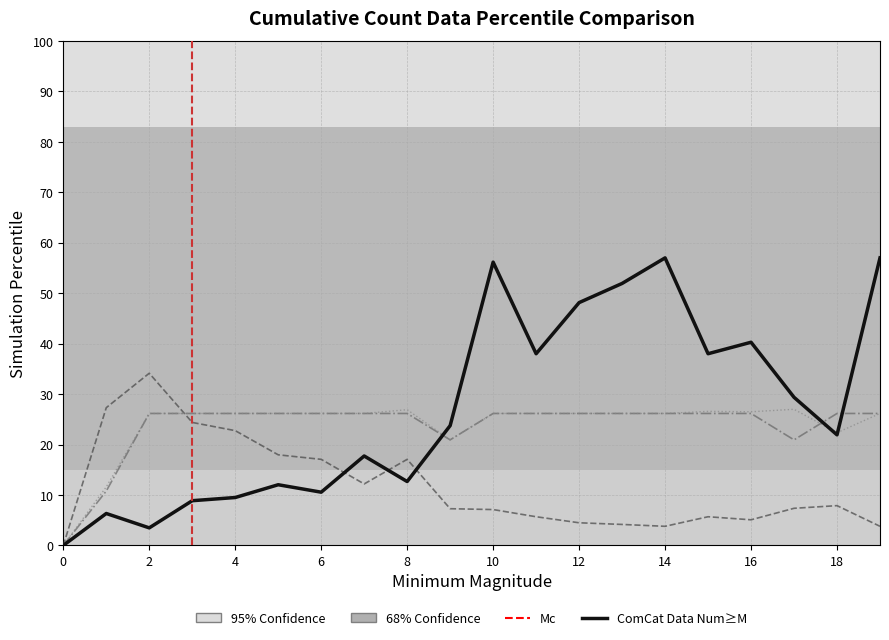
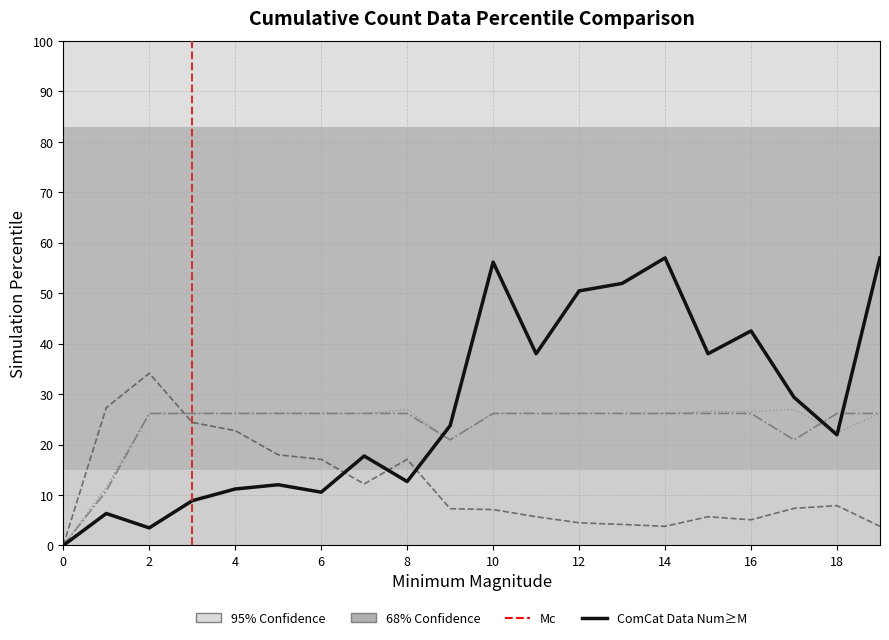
  {
    "ComCat Data Num≥M": {
      "2": 3,
-     "4": 10,
+     "4": 11,
      "6": 11,
      "8": 13,
      "10": 56,
-     "12": 48,
+     "12": 50,
      "14": 57,
-     "16": 40
+     "16": 43
    }
  }
